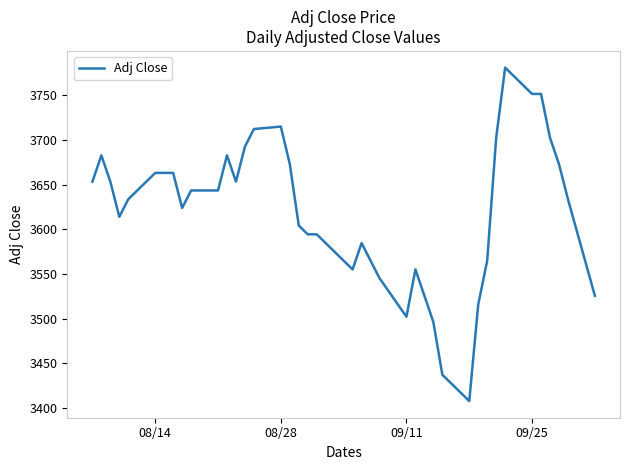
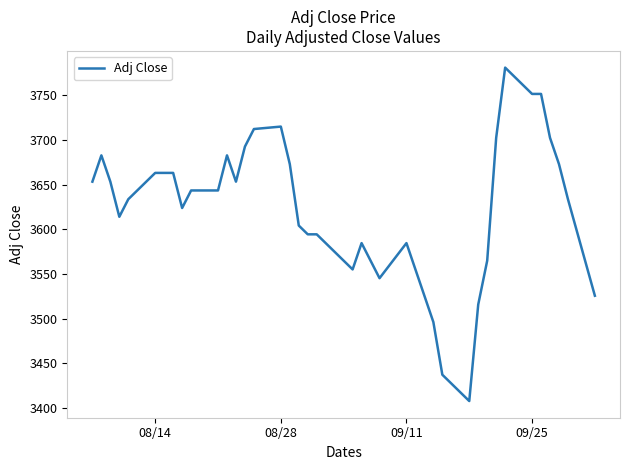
  {
    "08/14": 3660,
    "08/28": 3710,
-   "09/11": 3500,
+   "09/11": 3580,
    "09/25": 3750
  }
